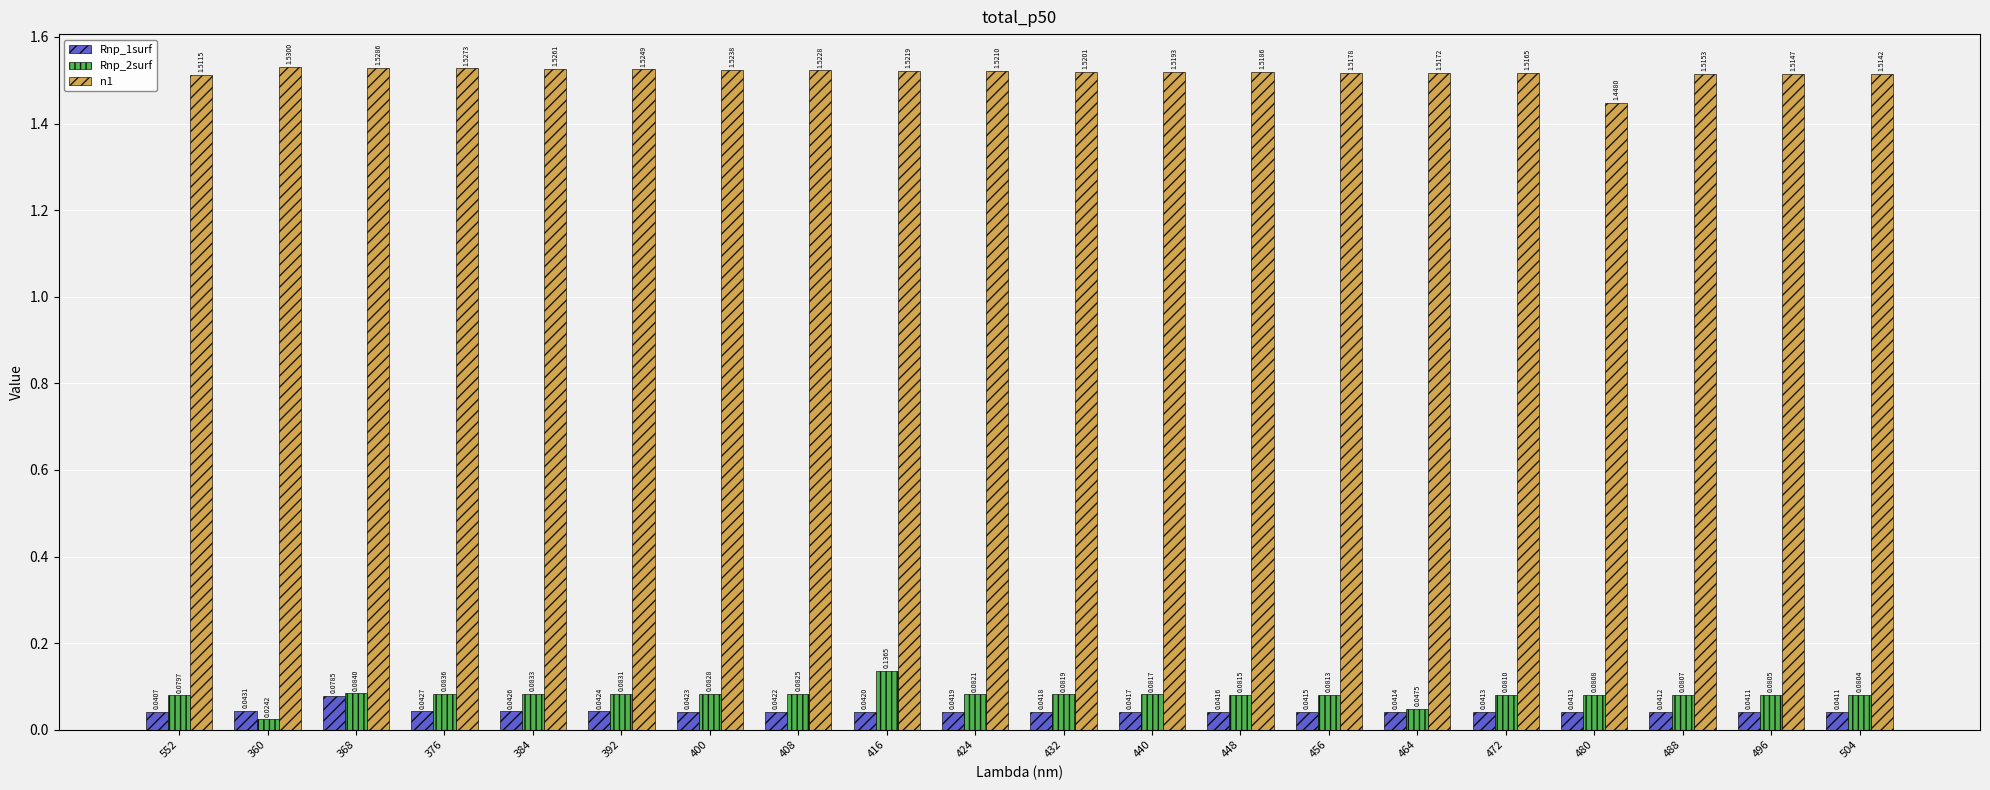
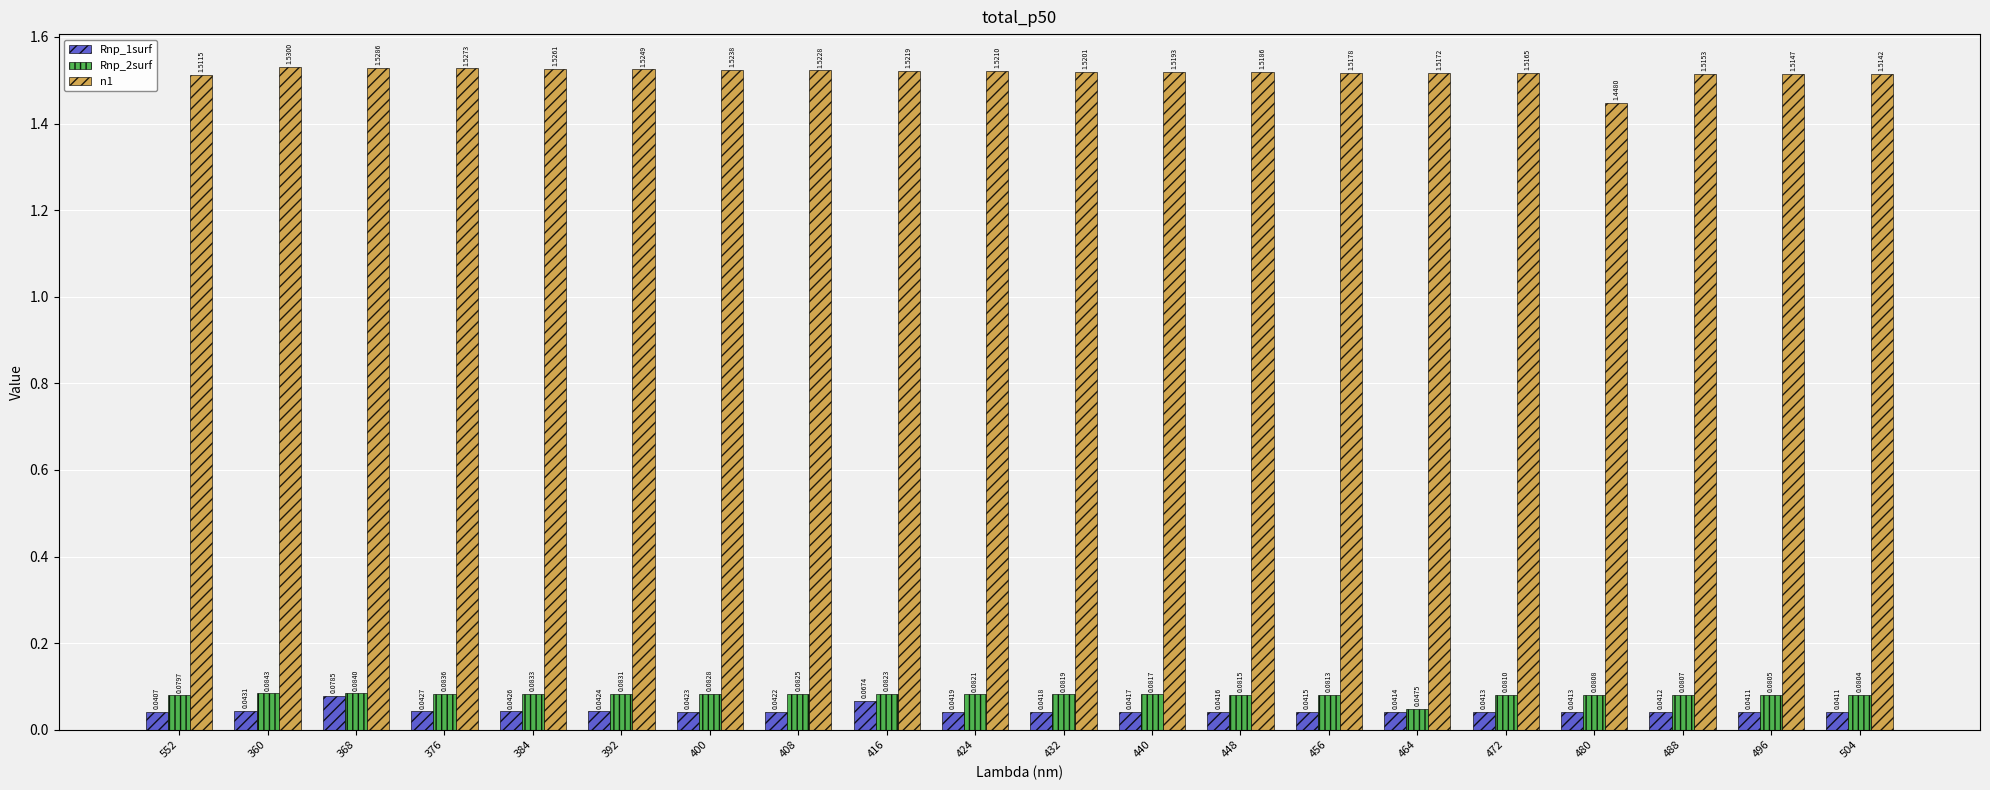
  {
    "Rnp_1surf": {
      "552": 0.0407,
      "360": 0.0431,
      "368": 0.0785,
      "376": 0.0427,
      "384": 0.0426,
      "392": 0.0424,
      "400": 0.0423,
      "408": 0.0422,
-     "416": 0.0420,
+     "416": 0.0674,
      "424": 0.0419,
      "432": 0.0418,
      "440": 0.0417,
      "448": 0.0416,
      "456": 0.0415,
      "464": 0.0414,
      "472": 0.0413,
      "480": 0.0413,
      "488": 0.0412,
      "496": 0.0411,
      "504": 0.0411
    },
    "Rnp_2surf": {
      "552": 0.0797,
-     "360": 0.0242,
+     "360": 0.0843,
      "368": 0.0840,
      "376": 0.0836,
      "384": 0.0833,
      "392": 0.0831,
      "400": 0.0828,
      "408": 0.0825,
-     "416": 0.1365,
+     "416": 0.0823,
      "424": 0.0821,
      "432": 0.0819,
      "440": 0.0817,
      "448": 0.0815,
      "456": 0.0813,
      "464": 0.0475,
      "472": 0.0810,
      "480": 0.0808,
      "488": 0.0807,
      "496": 0.0805,
      "504": 0.0804
    },
    "n1": {
      "552": 1.5115,
      "360": 1.5300,
      "368": 1.5286,
      "376": 1.5273,
      "384": 1.5261,
      "392": 1.5249,
      "400": 1.5238,
      "408": 1.5228,
      "416": 1.5219,
      "424": 1.5210,
      "432": 1.5201,
      "440": 1.5193,
      "448": 1.5186,
      "456": 1.5178,
      "464": 1.5172,
      "472": 1.5165,
      "480": 1.4480,
      "488": 1.5153,
      "496": 1.5147,
      "504": 1.5142
    }
  }
